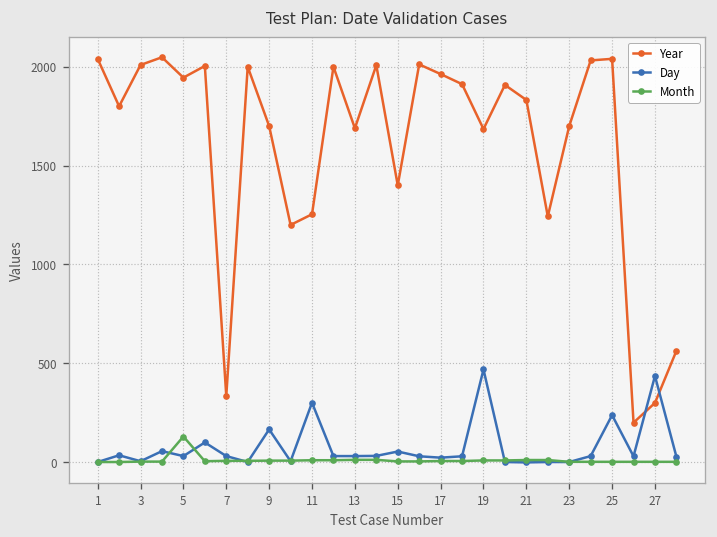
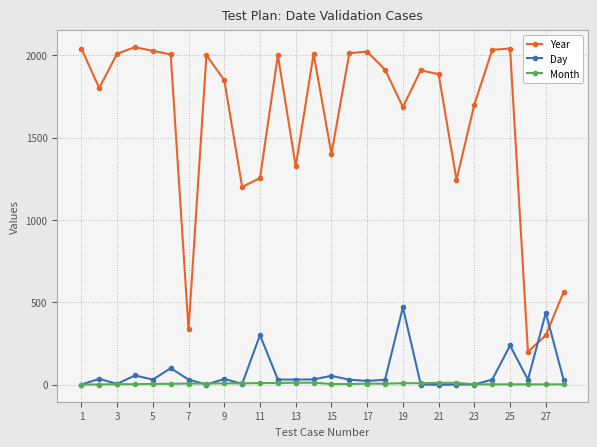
  {
    "Year": {
      "1": 2040,
      "3": 2010,
-     "5": 1950,
+     "5": 2030,
      "7": 340,
-     "9": 1700,
+     "9": 1850,
      "11": 1250,
-     "13": 1690,
+     "13": 1330,
      "15": 1400,
-     "17": 1960,
+     "17": 2020,
      "19": 1690,
-     "21": 1830,
+     "21": 1880,
      "23": 1700,
      "25": 2040,
      "27": 300
    },
    "Day": {
      "5": 30,
      "7": 30,
-     "9": 170,
+     "9": 40,
      "11": 300,
      "13": 30,
      "15": 50,
      "17": 20,
      "19": 470,
      "25": 240,
      "27": 440
    },
    "Month": {
-     "5": 130,
+     "5": 10,
      "7": 10,
      "9": 10,
      "11": 10,
      "13": 10,
      "15": 0,
      "17": 10,
      "19": 10,
      "25": 0,
      "27": 0
    }
  }
